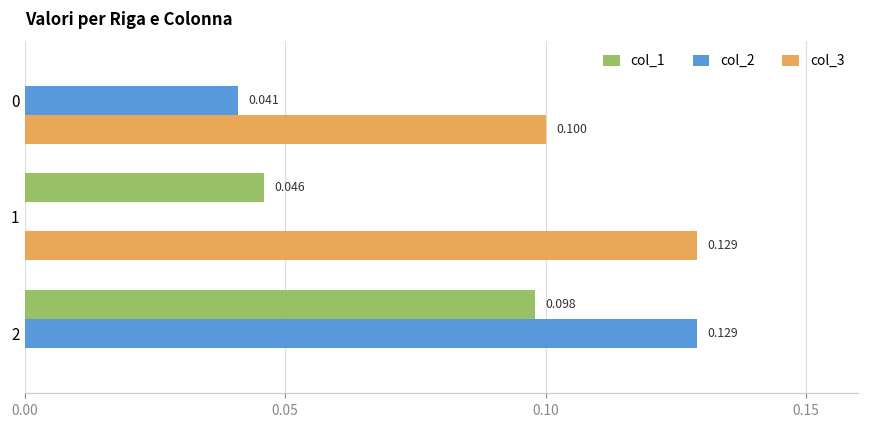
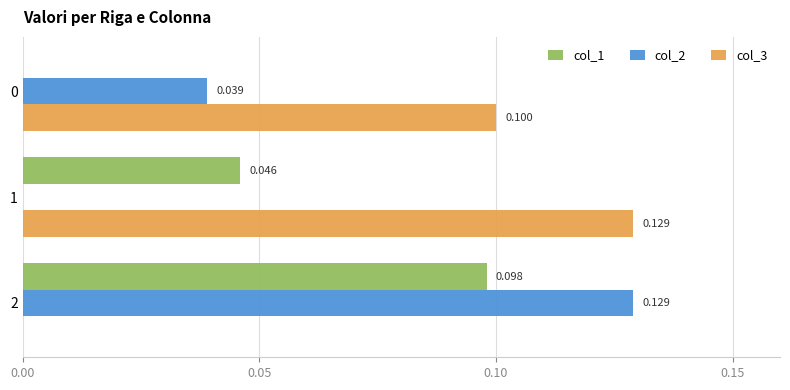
  {
    "col_1": {
      "1": 0.046,
      "2": 0.098
    },
    "col_2": {
-     "0": 0.041,
+     "0": 0.039,
      "2": 0.129
    },
    "col_3": {
      "0": 0.100,
      "1": 0.129
    }
  }
